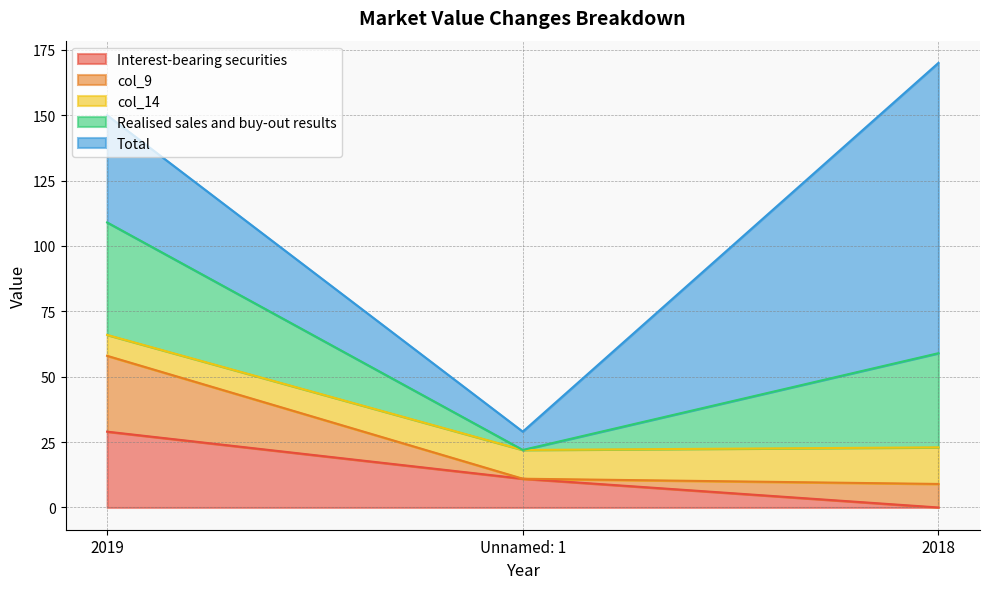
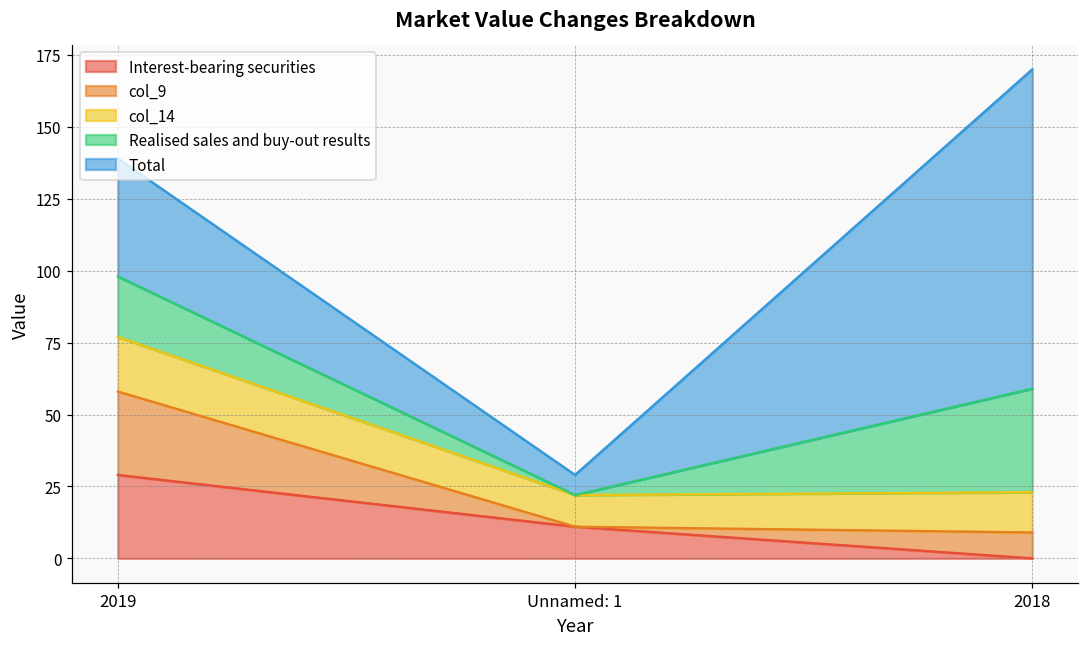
  {
    "col_14": {
-     "2019": 8,
+     "2019": 19,
      "2018": 14
    },
    "Realised sales and buy-out results": {
-     "2019": 43,
+     "2019": 21,
      "2018": 36
    },
    "Total": {
      "Unnamed: 1": 7,
      "2018": 111
    }
  }
